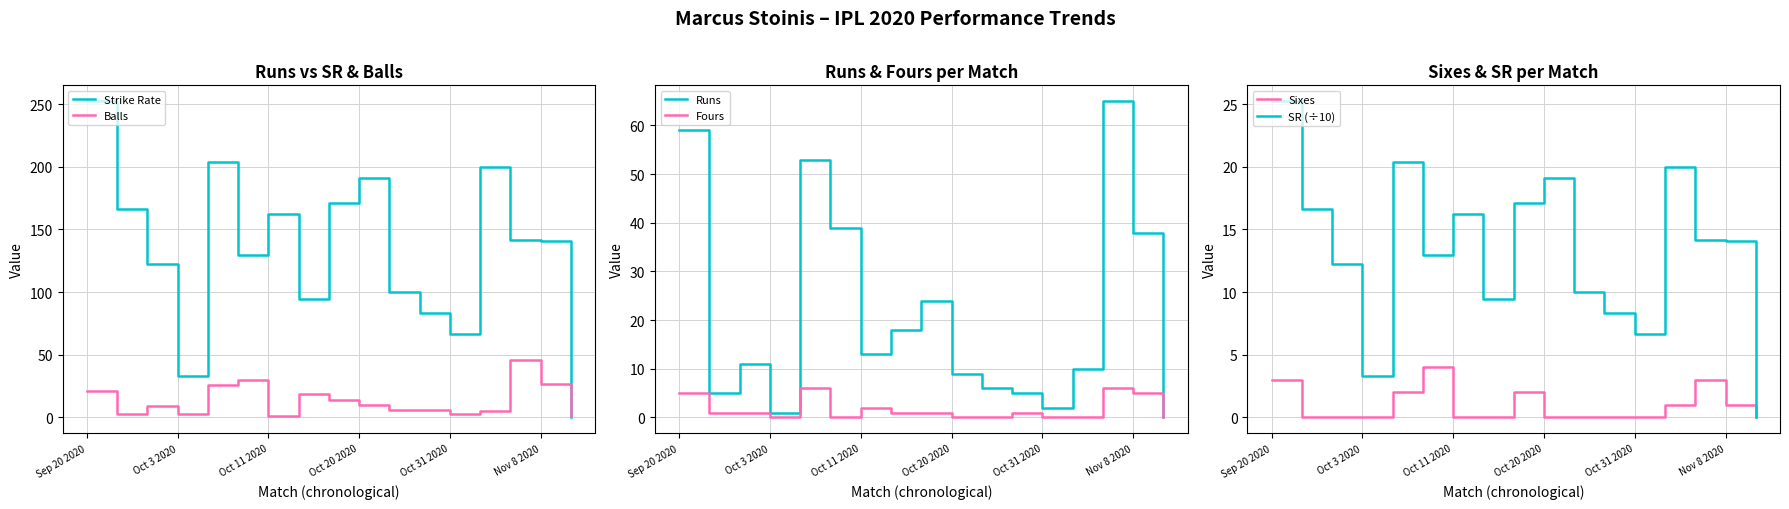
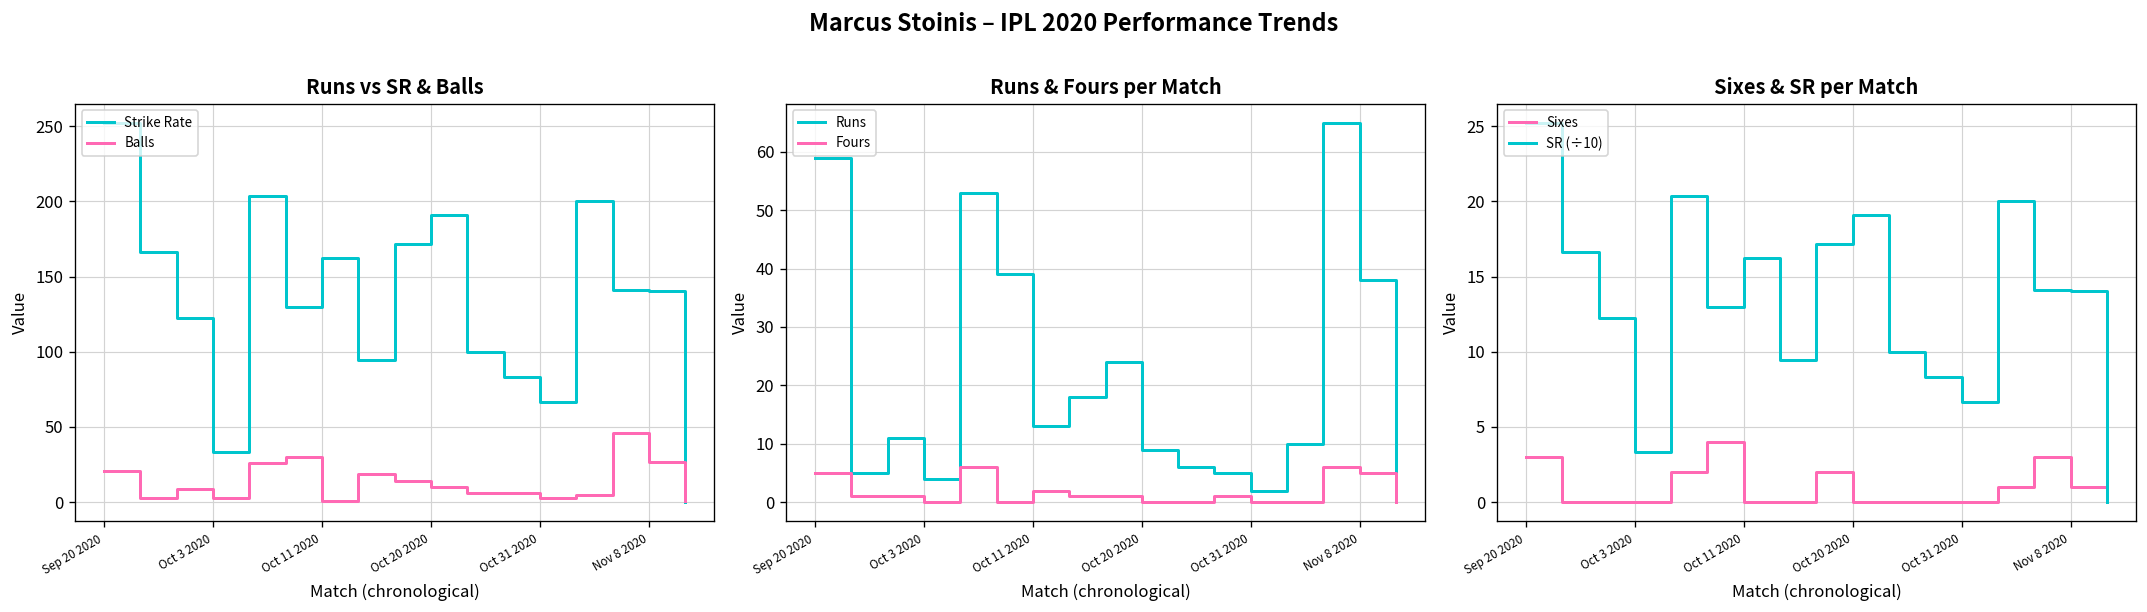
  {
    "Runs vs SR & Balls": {
      "Strike Rate": {
        "Oct 3 2020": 33,
        "Oct 11 2020": 163,
        "Oct 20 2020": 191,
        "Oct 31 2020": 67,
        "Nov 8 2020": 141
      },
      "Balls": {
        "Sep 20 2020": 21,
        "Oct 3 2020": 3,
        "Oct 11 2020": 1,
        "Oct 20 2020": 10,
        "Oct 31 2020": 3,
        "Nov 8 2020": 27
      }
    },
    "Runs & Fours per Match": {
      "Runs": {
        "Sep 20 2020": 59,
-       "Oct 3 2020": 1,
+       "Oct 3 2020": 4,
        "Oct 11 2020": 13,
        "Oct 20 2020": 9,
        "Oct 31 2020": 2,
        "Nov 8 2020": 38
      },
      "Fours": {
        "Sep 20 2020": 5,
        "Oct 3 2020": 0,
        "Oct 11 2020": 2,
        "Oct 20 2020": 0,
        "Oct 31 2020": 0,
        "Nov 8 2020": 5
      }
    },
    "Sixes & SR per Match": {
      "Sixes": {
        "Sep 20 2020": 3.0,
        "Oct 3 2020": 0.0,
        "Oct 11 2020": 0.0,
        "Oct 20 2020": 0.0,
        "Oct 31 2020": 0.0,
        "Nov 8 2020": 1.0
      },
      "SR (÷10)": {
        "Oct 3 2020": 3.3,
        "Oct 11 2020": 16.3,
        "Oct 20 2020": 19.1,
        "Oct 31 2020": 6.7,
        "Nov 8 2020": 14.1
      }
    }
  }
